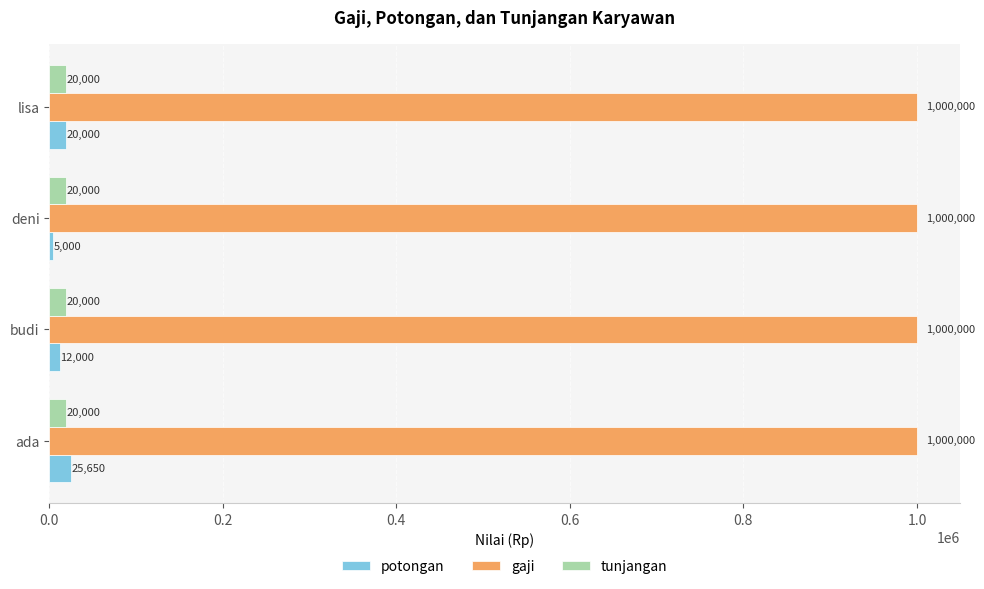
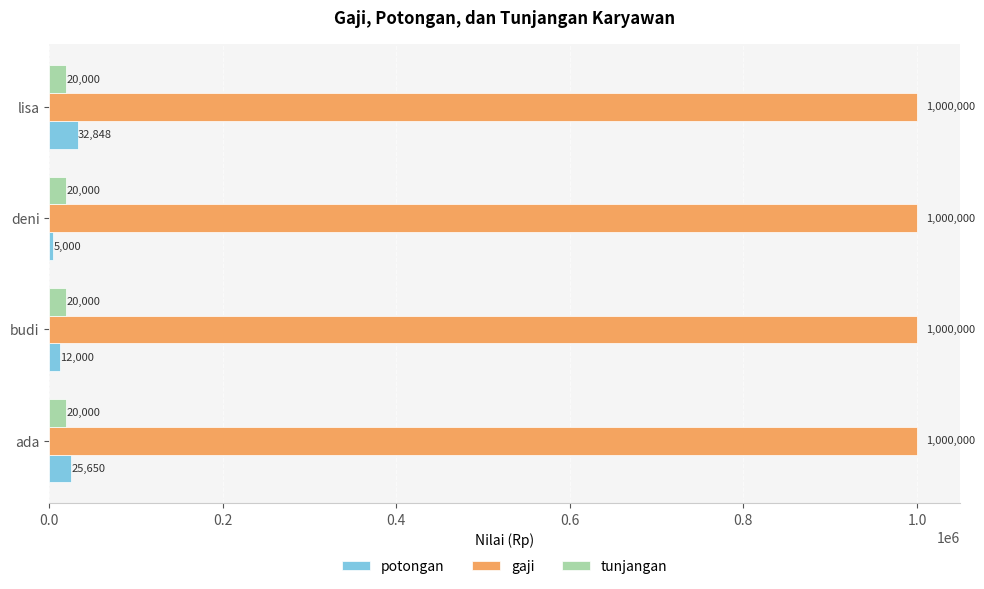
  {
    "potongan": {
-     "lisa": "20,000",
+     "lisa": "32,848",
      "deni": "5,000",
      "budi": "12,000",
      "ada": "25,650"
    },
    "gaji": {
      "lisa": "1,000,000",
      "deni": "1,000,000",
      "budi": "1,000,000",
      "ada": "1,000,000"
    },
    "tunjangan": {
      "lisa": "20,000",
      "deni": "20,000",
      "budi": "20,000",
      "ada": "20,000"
    }
  }
